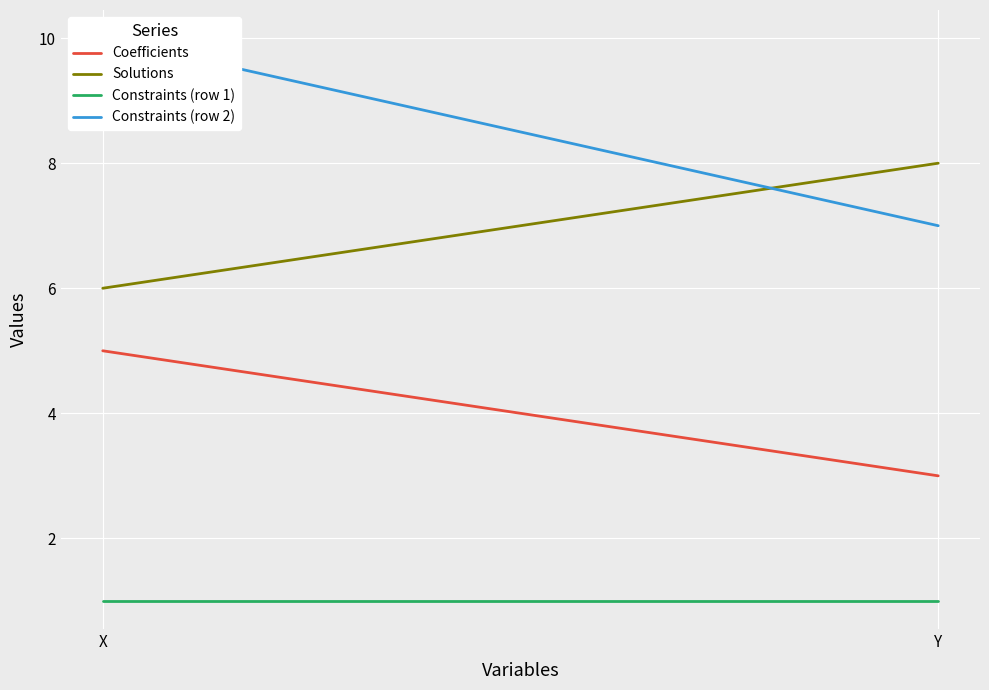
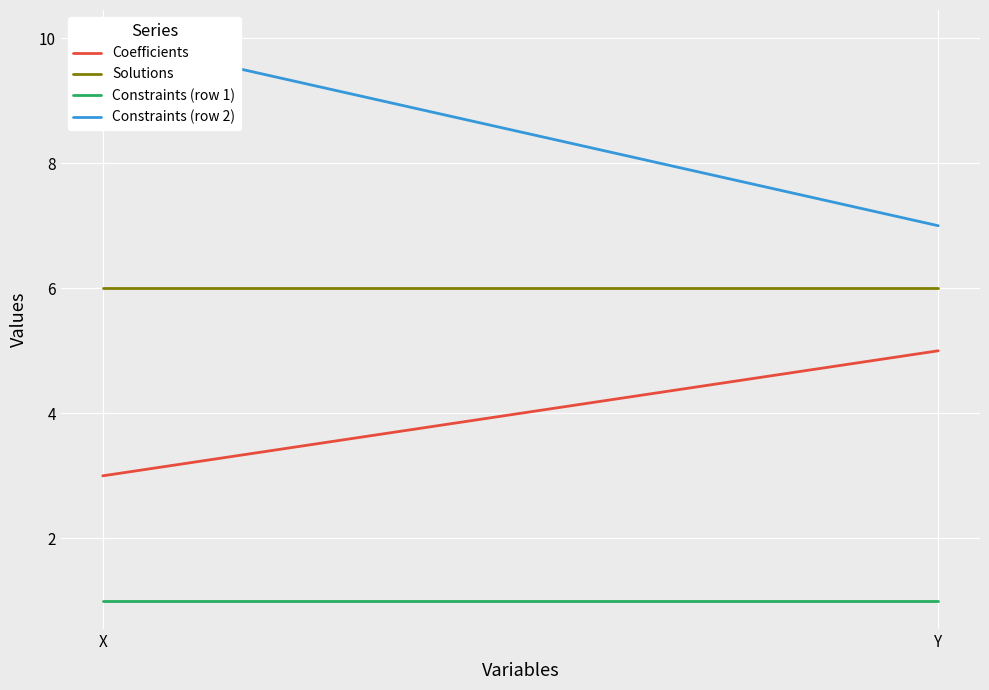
  {
    "Coefficients": {
-     "X": 5,
-     "Y": 3
+     "X": 3,
+     "Y": 5
    },
    "Solutions": {
      "X": 6,
-     "Y": 8
+     "Y": 6
    },
    "Constraints (row 1)": {
      "X": 1,
      "Y": 1
    },
    "Constraints (row 2)": {
      "Y": 7
    }
  }
